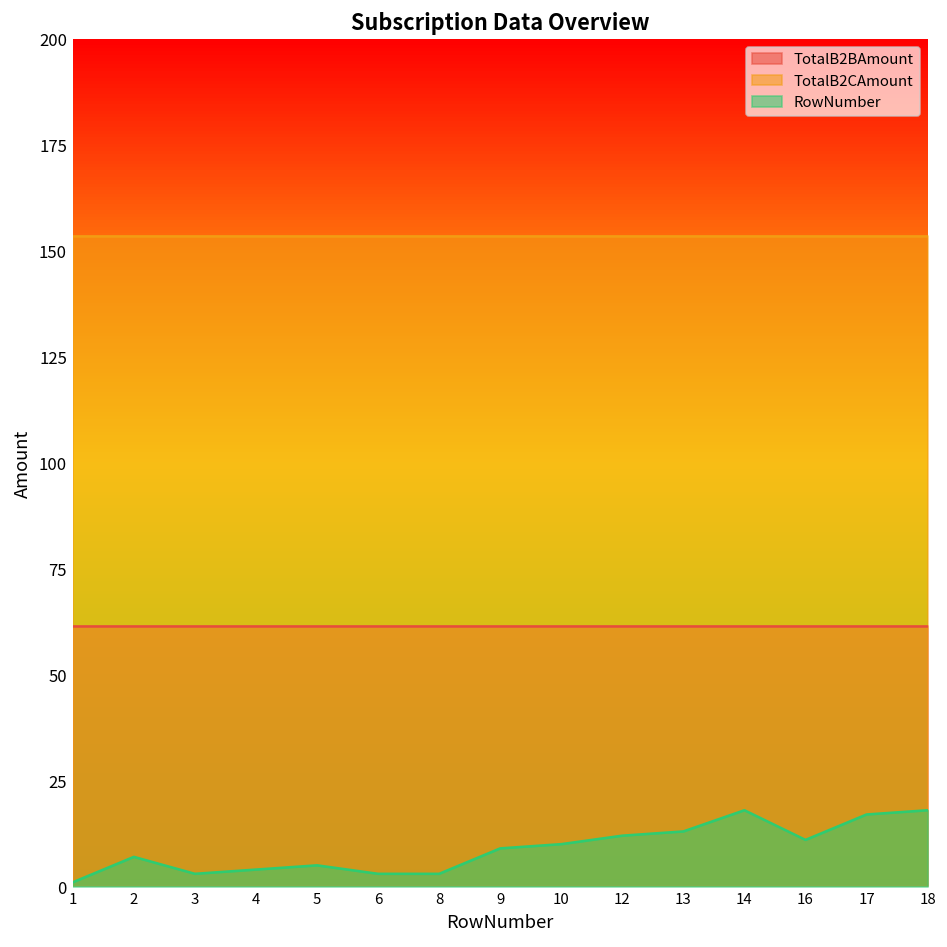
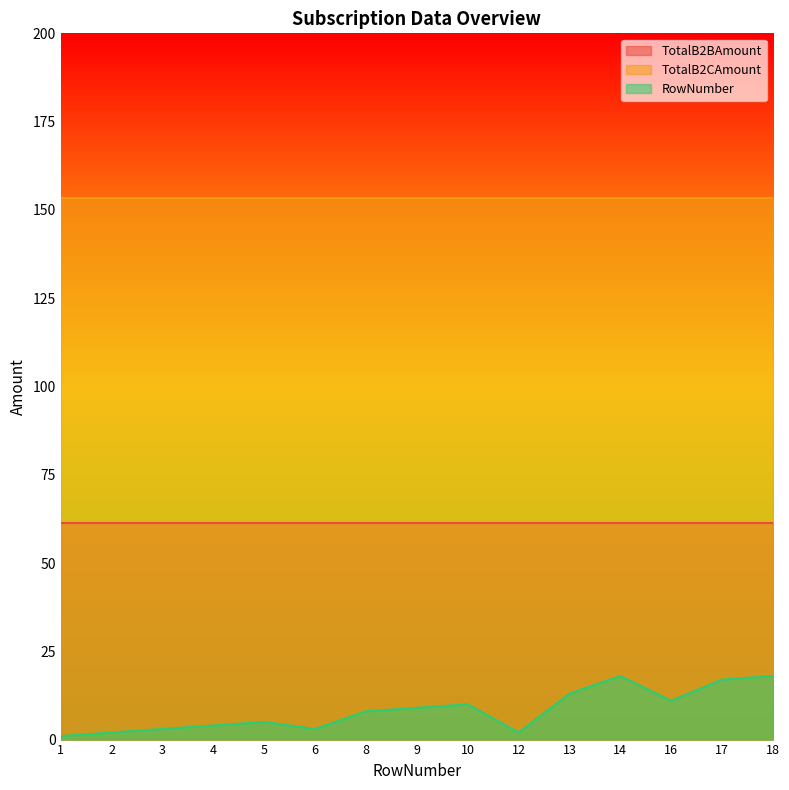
  {
    "TotalB2BAmount": {
      "1": 61,
      "2": 61,
      "3": 61,
      "4": 61,
      "5": 61,
      "6": 61,
      "8": 61,
      "9": 61,
      "10": 61,
      "12": 61,
      "13": 61,
      "14": 61,
      "16": 61,
      "17": 61,
      "18": 61
    },
    "TotalB2CAmount": {
      "1": 153,
      "2": 153,
      "3": 153,
      "4": 153,
      "5": 153,
      "6": 153,
      "8": 153,
      "9": 153,
      "10": 153,
      "12": 153,
      "13": 153,
      "14": 153,
      "16": 153,
      "17": 153,
      "18": 153
    },
    "RowNumber": {
      "1": 1,
-     "2": 7,
+     "2": 2,
      "3": 3,
      "4": 4,
      "5": 5,
      "6": 3,
-     "8": 3,
+     "8": 8,
      "9": 9,
      "10": 10,
-     "12": 12,
+     "12": 2,
      "13": 13,
      "14": 18,
      "16": 11,
      "17": 17,
      "18": 18
    }
  }
